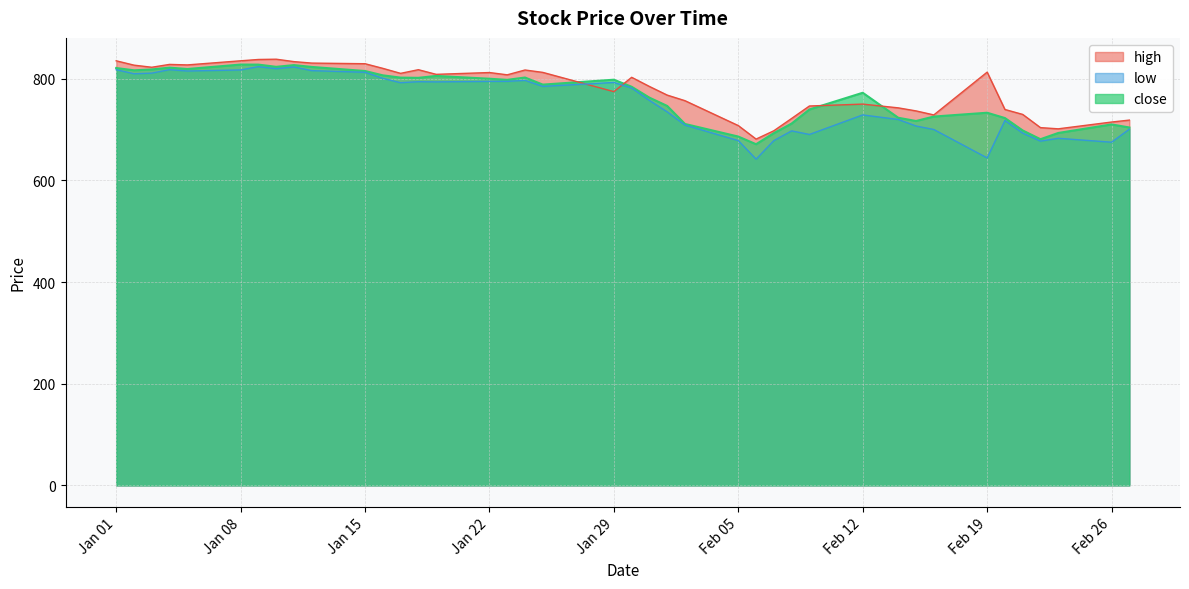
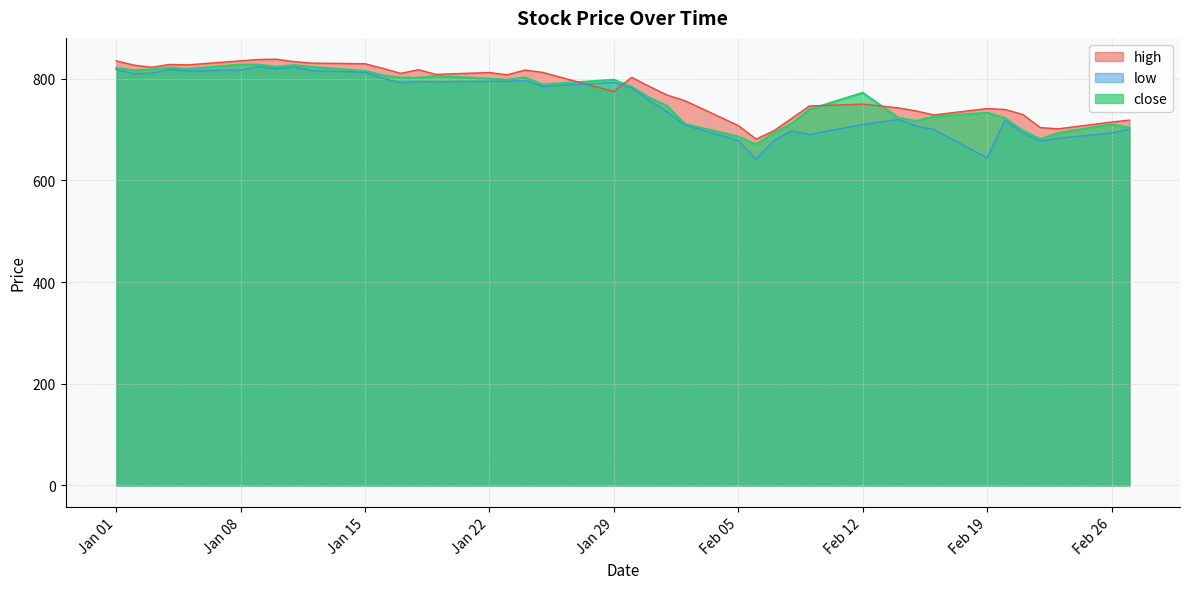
  {
    "high": {
      "Jan 01": 840,
      "Jan 08": 840,
      "Jan 15": 830,
      "Jan 22": 810,
      "Jan 29": 770,
      "Feb 05": 710,
      "Feb 12": 750,
-     "Feb 19": 810
+     "Feb 19": 740
    },
    "low": {
      "Jan 08": 820,
      "Jan 22": 800,
      "Jan 29": 790,
      "Feb 05": 680,
-     "Feb 12": 730,
+     "Feb 12": 710,
      "Feb 19": 640,
-     "Feb 26": 680
+     "Feb 26": 690
    },
    "close": {
      "Jan 08": 830,
      "Jan 22": 800,
      "Jan 29": 800,
      "Feb 05": 690,
      "Feb 12": 770,
      "Feb 19": 730
    }
  }
